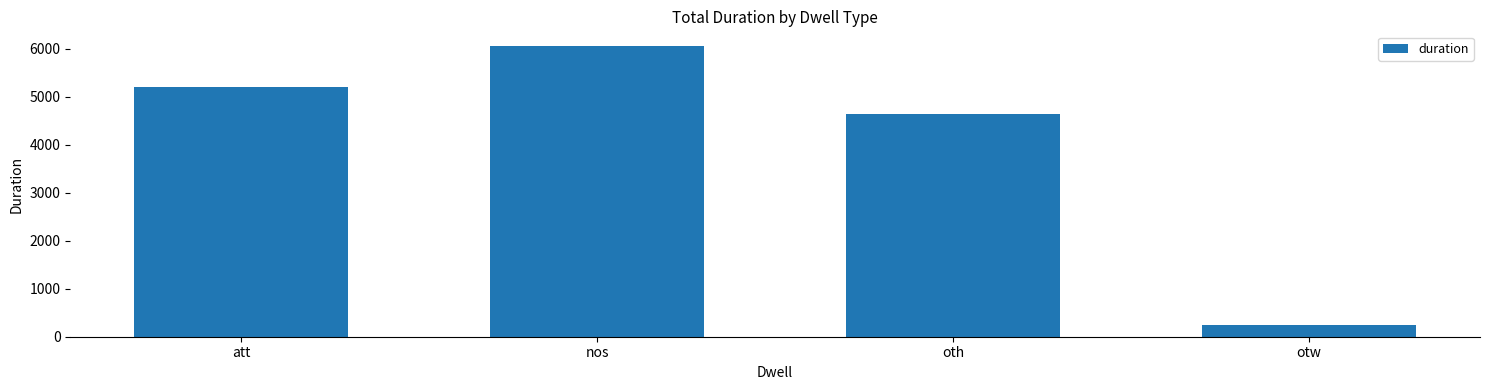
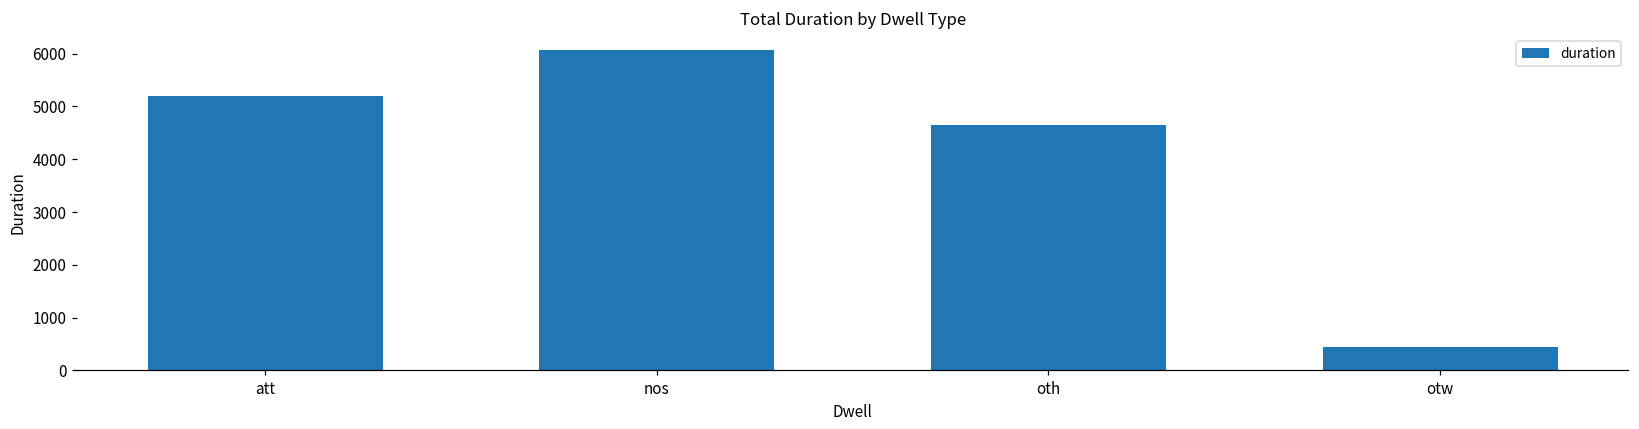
  {
    "att": 5200,
    "nos": 6100,
    "oth": 4600,
-   "otw": 200
+   "otw": 400
  }
